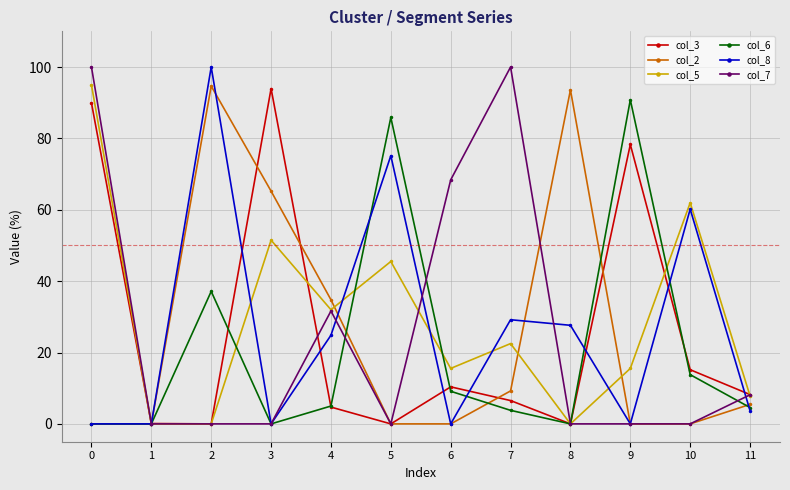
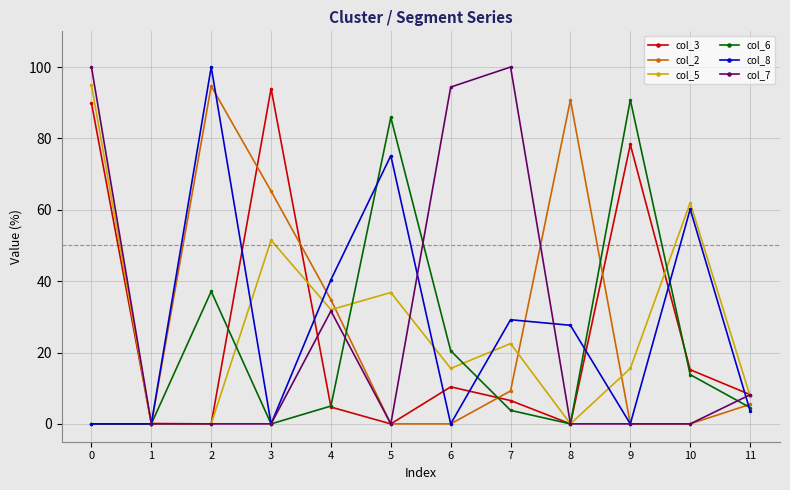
  {
    "col_3": {
      "0": 90,
      "3": 94,
      "6": 10,
      "7": 7,
      "9": 78,
      "10": 15
    },
    "col_2": {
      "2": 95,
      "3": 65,
      "4": 35,
      "7": 9,
-     "8": 94,
+     "8": 91,
      "11": 5
    },
    "col_5": {
      "0": 95,
      "3": 51,
-     "5": 46,
+     "5": 37,
      "6": 16,
      "7": 23,
      "9": 16,
      "10": 62
    },
    "col_6": {
      "2": 37,
      "5": 86,
-     "6": 9,
+     "6": 20,
      "7": 4,
      "9": 91,
      "10": 14,
      "11": 5
    },
    "col_8": {
      "2": 100,
-     "4": 25,
+     "4": 40,
      "5": 75,
      "7": 29,
      "8": 28,
      "10": 60,
      "11": 4
    },
    "col_7": {
      "0": 100,
-     "6": 68,
+     "6": 94,
      "7": 100
    }
  }
